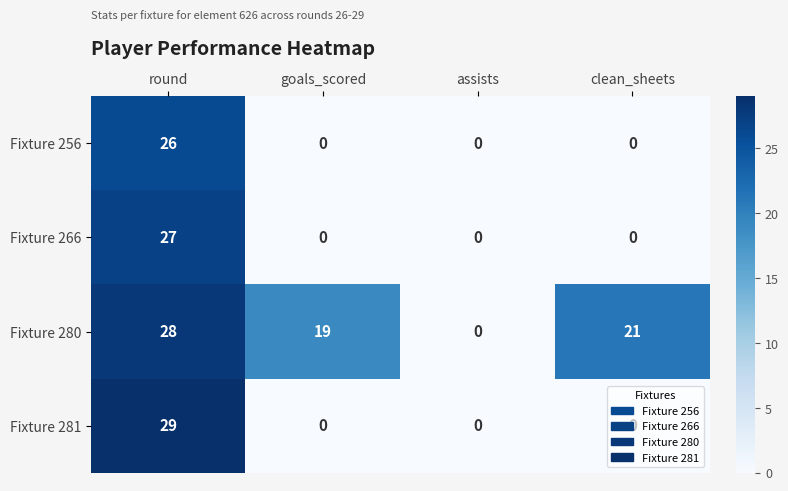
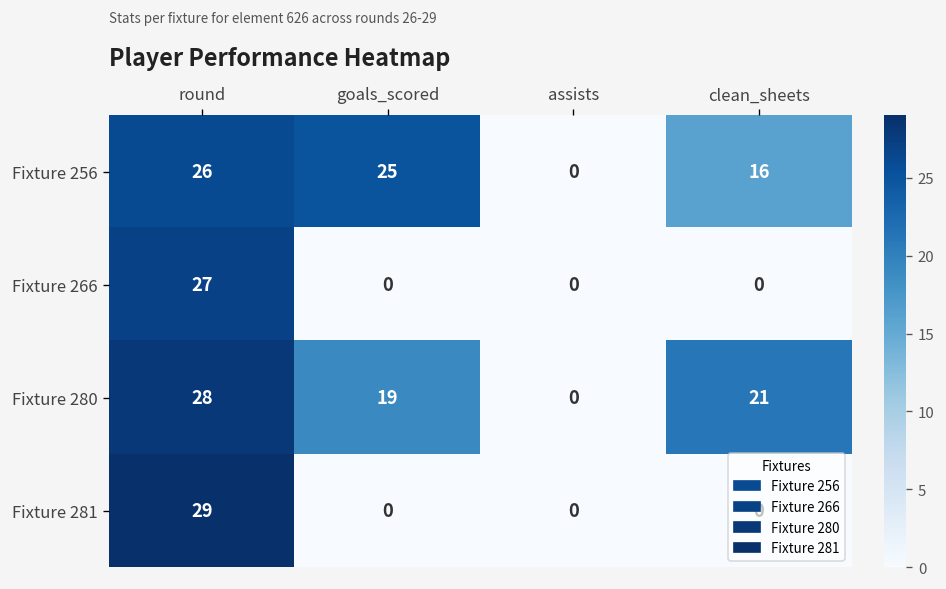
  {
    "Fixture 256": {
      "round": 26,
-     "goals_scored": 0,
+     "goals_scored": 25,
      "assists": 0,
-     "clean_sheets": 0
+     "clean_sheets": 16
    },
    "Fixture 266": {
      "round": 27,
      "goals_scored": 0,
      "assists": 0,
      "clean_sheets": 0
    },
    "Fixture 280": {
      "round": 28,
      "goals_scored": 19,
      "assists": 0,
      "clean_sheets": 21
    },
    "Fixture 281": {
      "round": 29,
      "goals_scored": 0,
      "assists": 0
    }
  }
